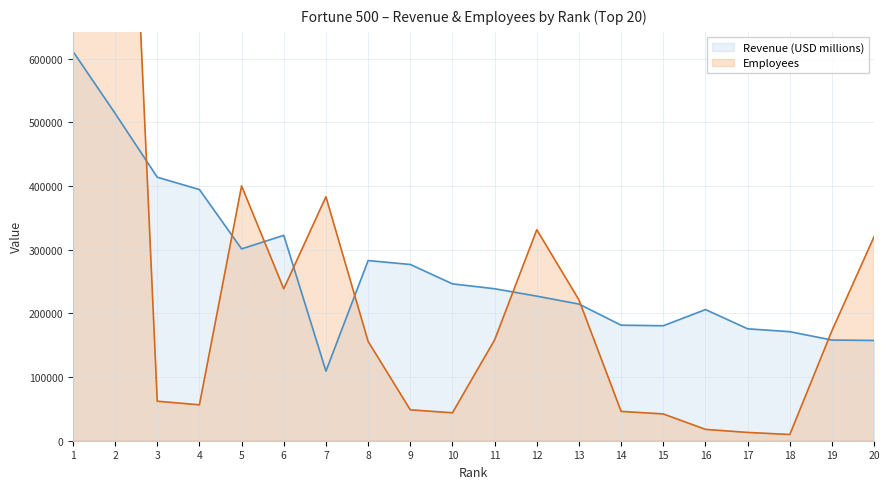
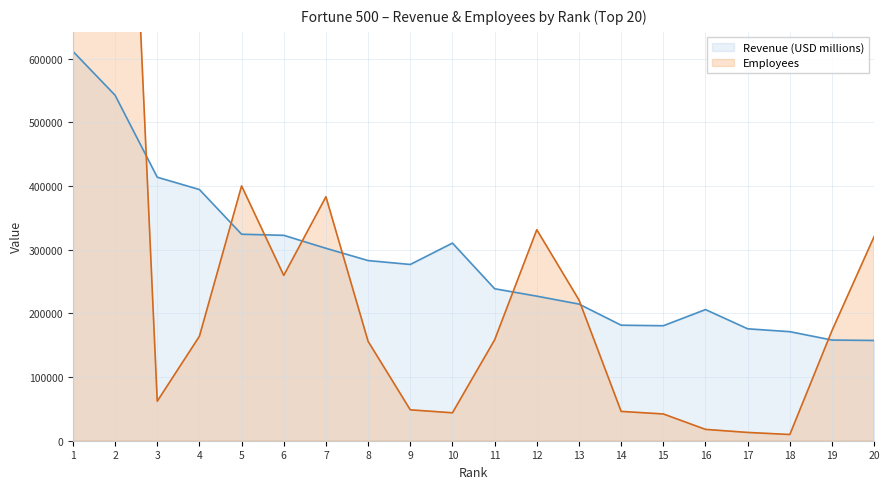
  {
    "Revenue (USD millions)": {
      "1": 610000,
-     "2": 510000,
+     "2": 540000,
      "3": 410000,
      "4": 390000,
-     "5": 300000,
+     "5": 320000,
      "6": 320000,
-     "7": 110000,
+     "7": 300000,
      "8": 280000,
      "9": 280000,
-     "10": 250000,
+     "10": 310000,
      "11": 240000,
      "12": 230000,
      "13": 210000,
      "14": 180000,
      "15": 180000,
      "16": 210000,
      "17": 180000,
      "18": 170000,
      "19": 160000,
      "20": 160000
    },
    "Employees": {
      "3": 60000,
-     "4": 60000,
+     "4": 160000,
      "5": 400000,
-     "6": 240000,
+     "6": 260000,
      "7": 380000,
      "8": 160000,
      "9": 50000,
      "10": 40000,
      "11": 160000,
      "12": 330000,
      "13": 220000,
      "14": 50000,
      "15": 40000,
      "16": 20000,
      "17": 10000,
      "18": 10000,
      "19": 170000,
      "20": 320000
    }
  }
